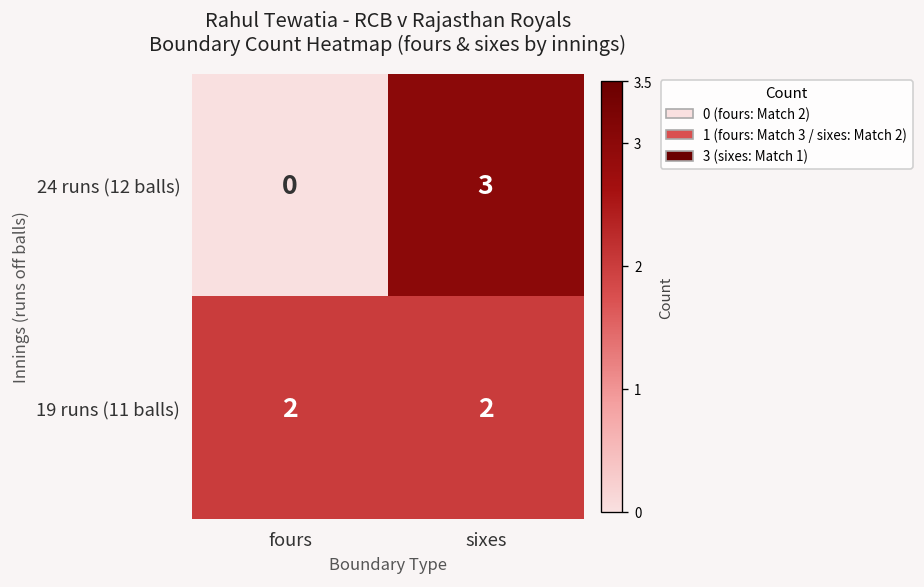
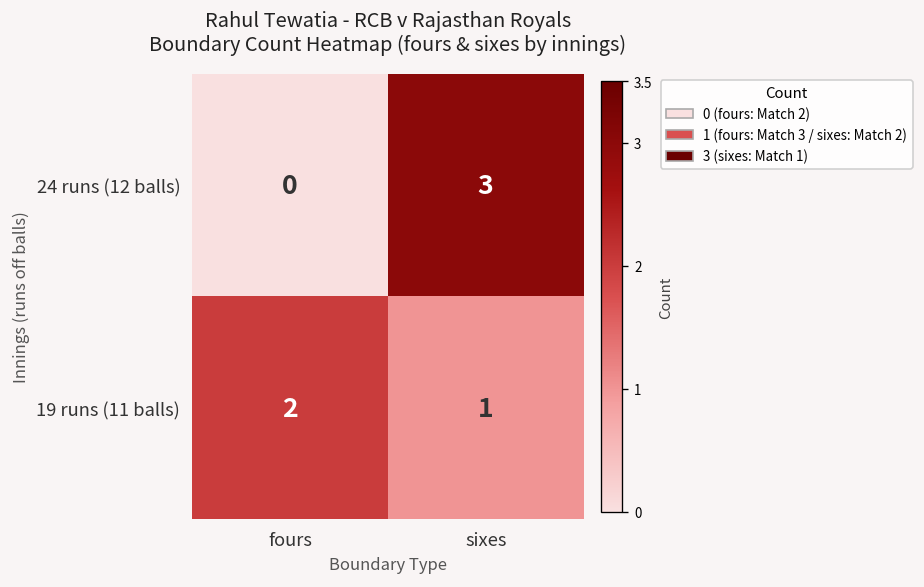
  {
    "24 runs (12 balls)": {
      "fours": 0,
      "sixes": 3
    },
    "19 runs (11 balls)": {
      "fours": 2,
-     "sixes": 2
+     "sixes": 1
    }
  }
